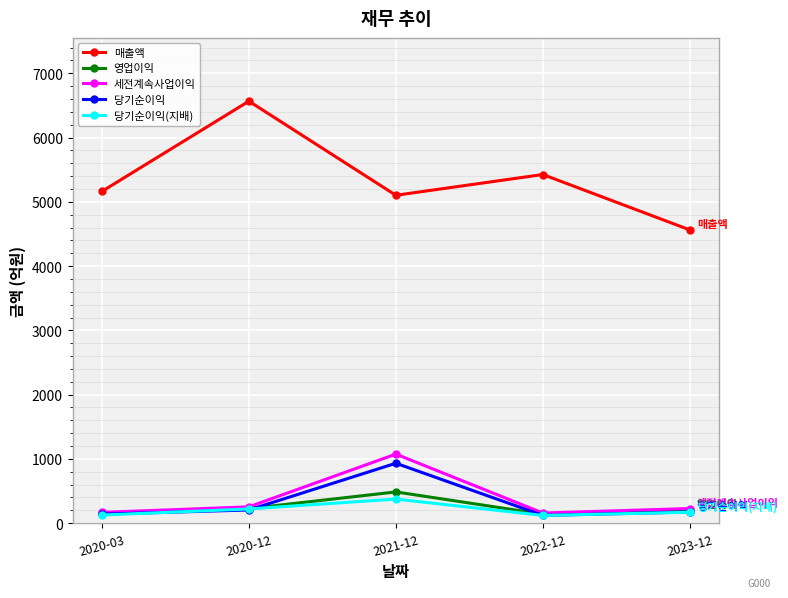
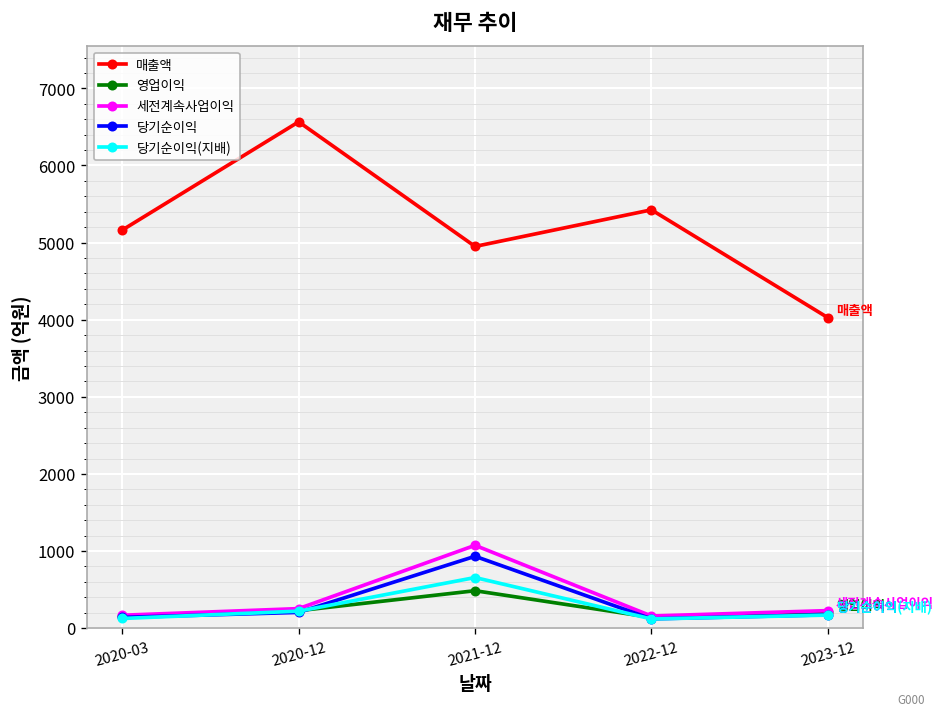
  {
    "매출액": {
      "2020-03": 5200,
      "2020-12": 6600,
-     "2021-12": 5100,
+     "2021-12": 5000,
      "2022-12": 5400,
-     "2023-12": 4600
+     "2023-12": 4000
    },
    "영업이익": {
      "2021-12": 500
    },
    "세전계속사업이익": {
      "2021-12": 1100
    },
    "당기순이익": {
      "2021-12": 900
    },
    "당기순이익(지배)": {
-     "2021-12": 400
+     "2021-12": 700
    }
  }
